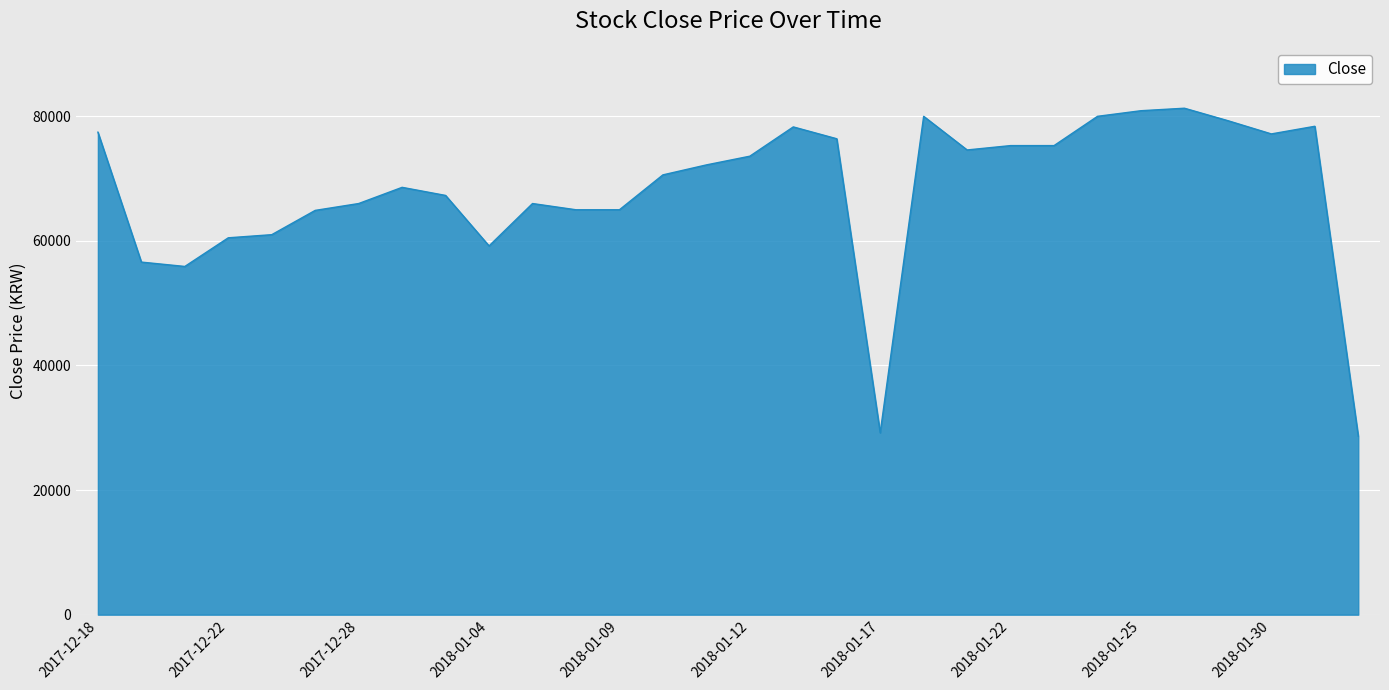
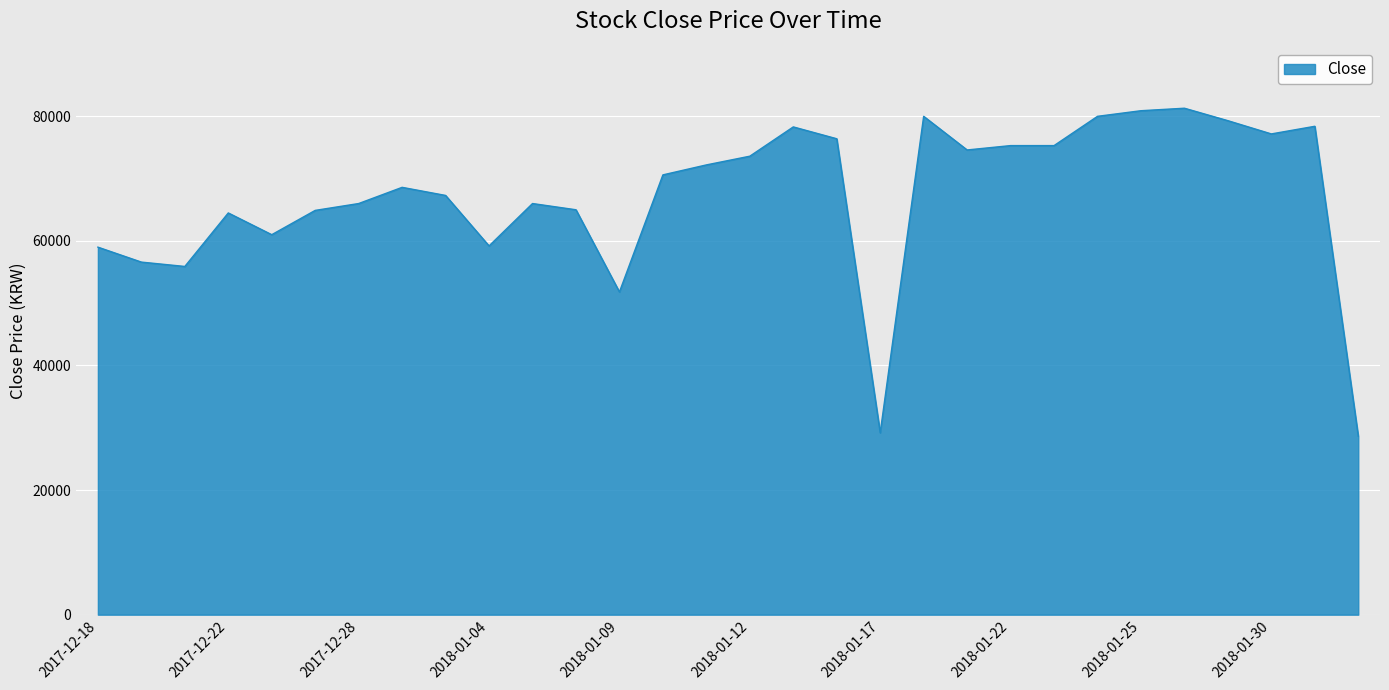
  {
-   "2017-12-18": 77000,
-   "2017-12-22": 61000,
+   "2017-12-18": 59000,
+   "2017-12-22": 64000,
    "2017-12-28": 66000,
    "2018-01-04": 59000,
-   "2018-01-09": 65000,
+   "2018-01-09": 52000,
    "2018-01-12": 74000,
    "2018-01-17": 29000,
    "2018-01-22": 75000,
    "2018-01-25": 81000,
    "2018-01-30": 77000
  }
